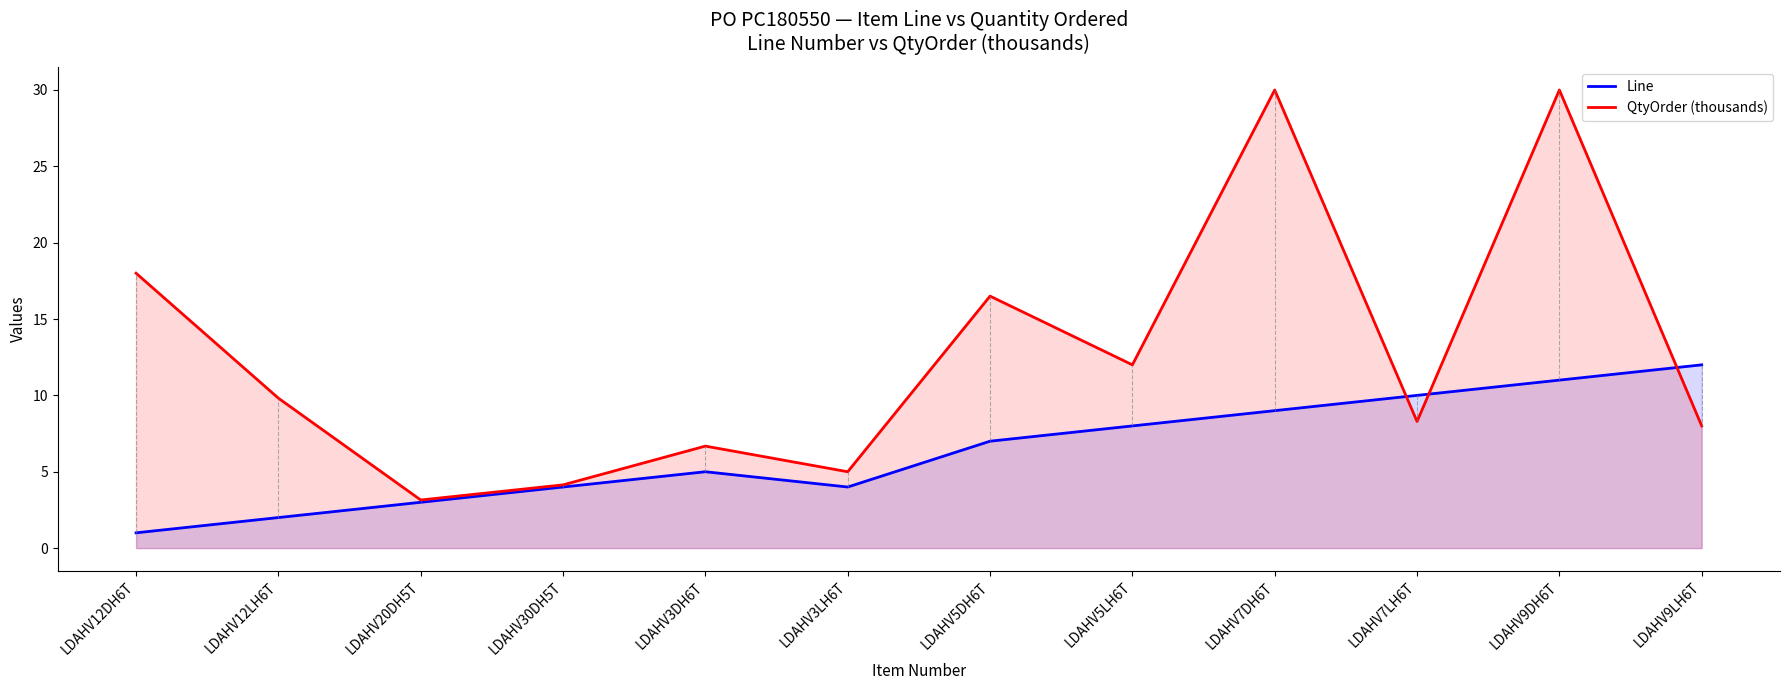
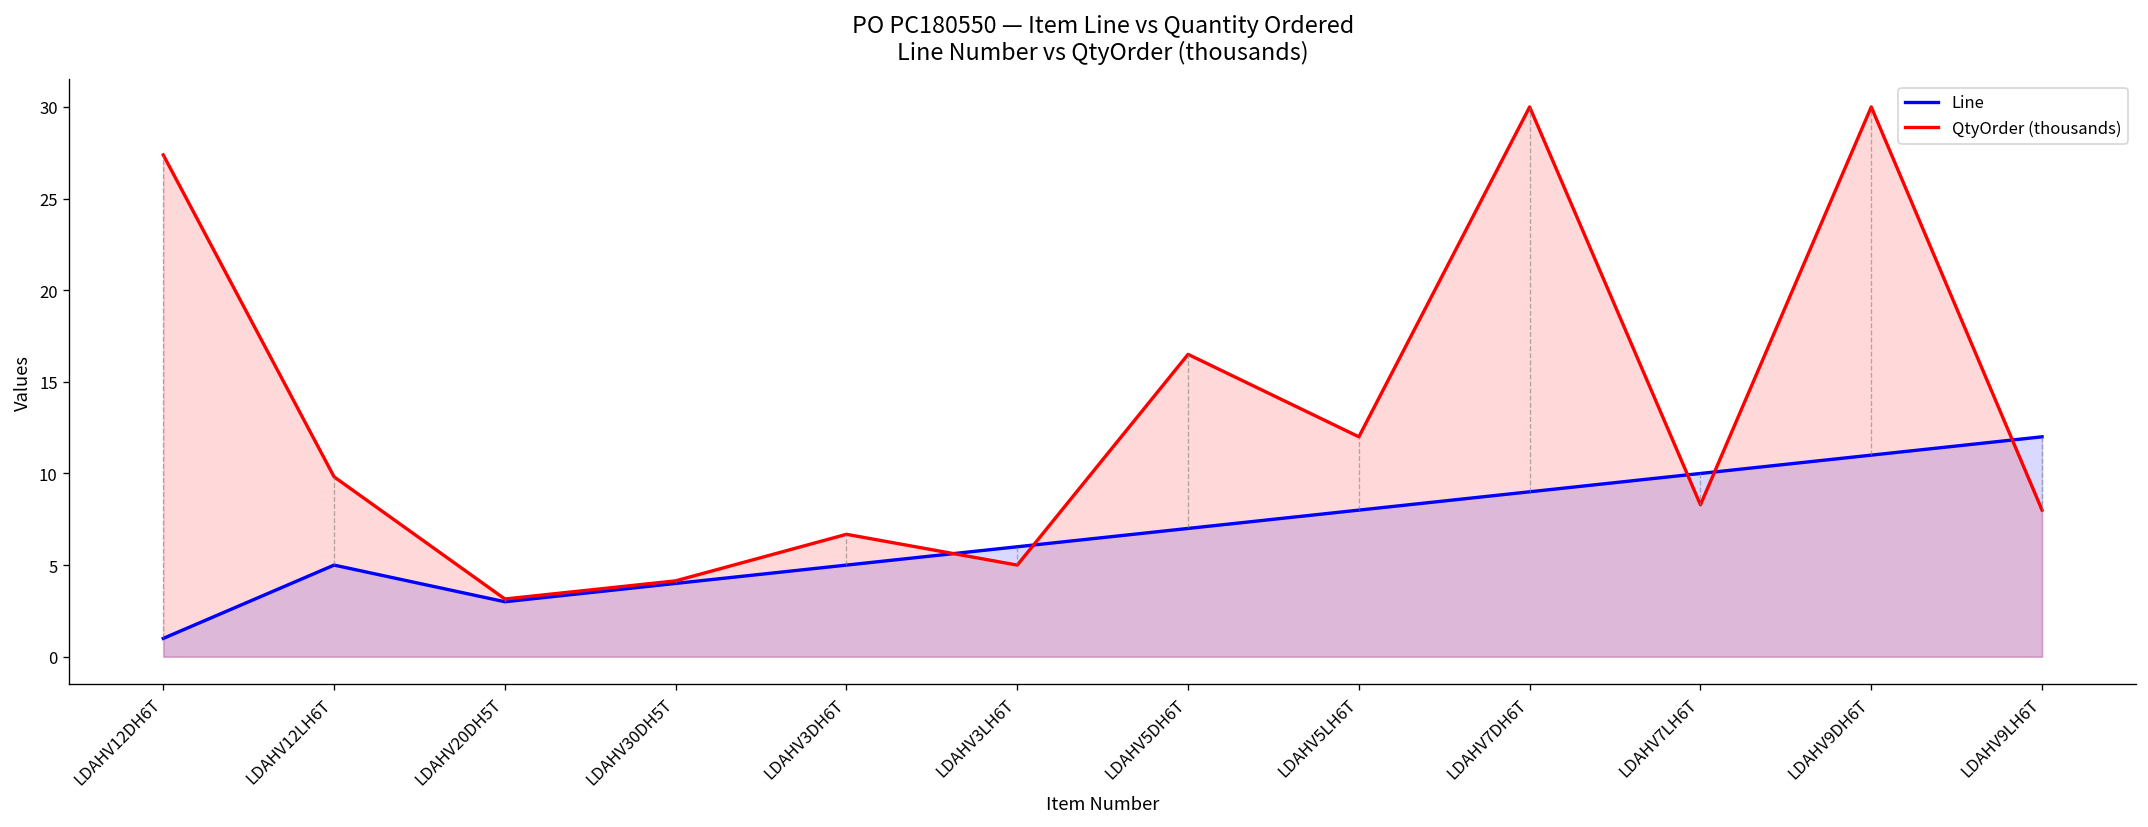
  {
    "Line": {
-     "LDAHV12LH6T": 2,
-     "LDAHV3LH6T": 4
+     "LDAHV12LH6T": 5,
+     "LDAHV3LH6T": 6
    },
    "QtyOrder (thousands)": {
-     "LDAHV12DH6T": 18.0
+     "LDAHV12DH6T": 27.4
    }
  }
